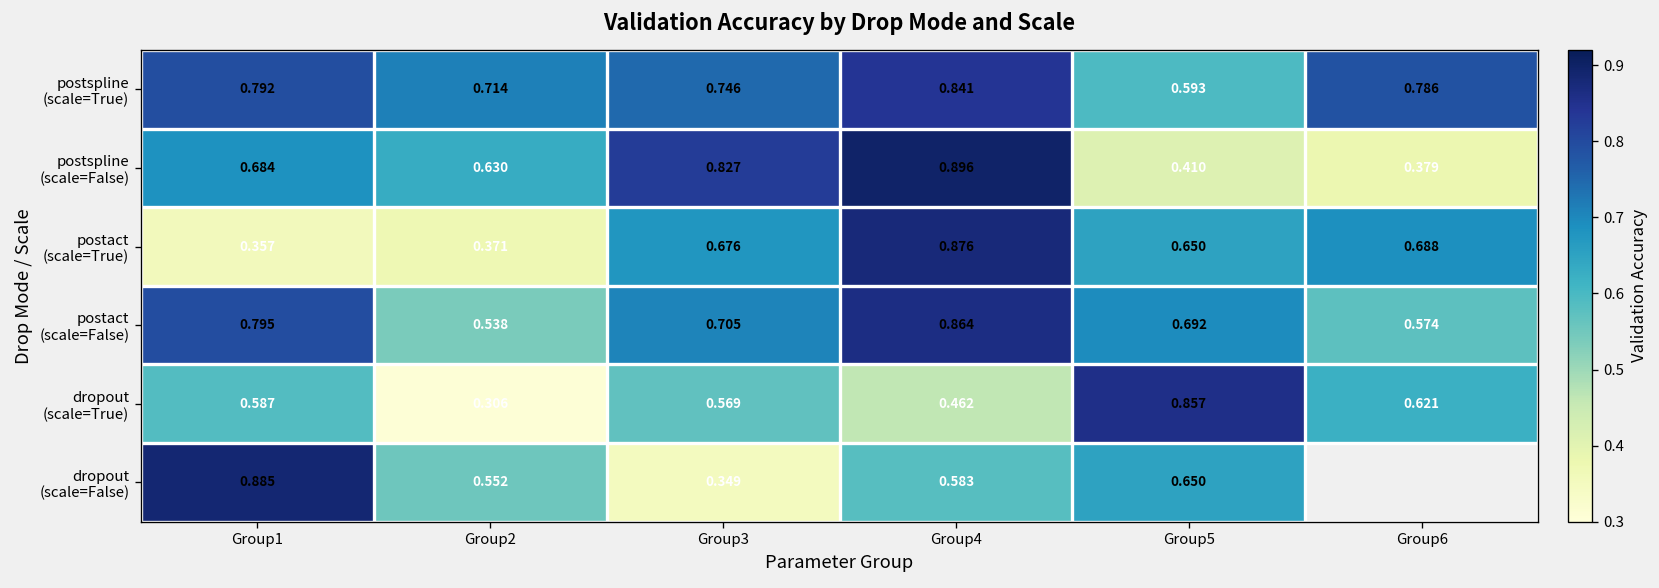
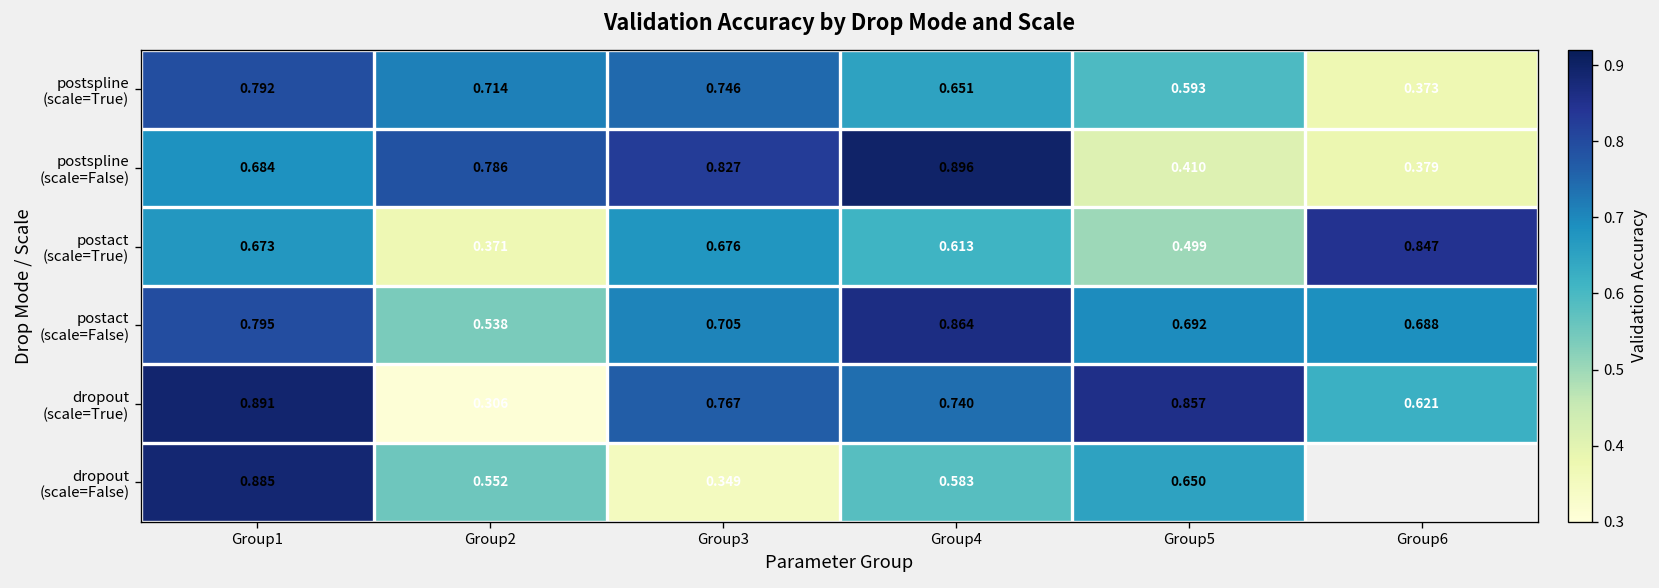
  {
    "postspline (scale=True)": {
      "Group1": 0.792,
      "Group2": 0.714,
      "Group3": 0.746,
-     "Group4": 0.841,
+     "Group4": 0.651,
      "Group5": 0.593,
-     "Group6": 0.786
+     "Group6": 0.373
    },
    "postspline (scale=False)": {
      "Group1": 0.684,
-     "Group2": 0.630,
+     "Group2": 0.786,
      "Group3": 0.827,
      "Group4": 0.896,
      "Group5": 0.410,
      "Group6": 0.379
    },
    "postact (scale=True)": {
-     "Group1": 0.357,
+     "Group1": 0.673,
      "Group2": 0.371,
      "Group3": 0.676,
-     "Group4": 0.876,
-     "Group5": 0.650,
-     "Group6": 0.688
+     "Group4": 0.613,
+     "Group5": 0.499,
+     "Group6": 0.847
    },
    "postact (scale=False)": {
      "Group1": 0.795,
      "Group2": 0.538,
      "Group3": 0.705,
      "Group4": 0.864,
      "Group5": 0.692,
-     "Group6": 0.574
+     "Group6": 0.688
    },
    "dropout (scale=True)": {
-     "Group1": 0.587,
-     "Group3": 0.569,
-     "Group4": 0.462,
+     "Group1": 0.891,
+     "Group3": 0.767,
+     "Group4": 0.740,
      "Group5": 0.857,
      "Group6": 0.621
    },
    "dropout (scale=False)": {
      "Group1": 0.885,
      "Group2": 0.552,
      "Group3": 0.349,
      "Group4": 0.583,
      "Group5": 0.650
    }
  }
